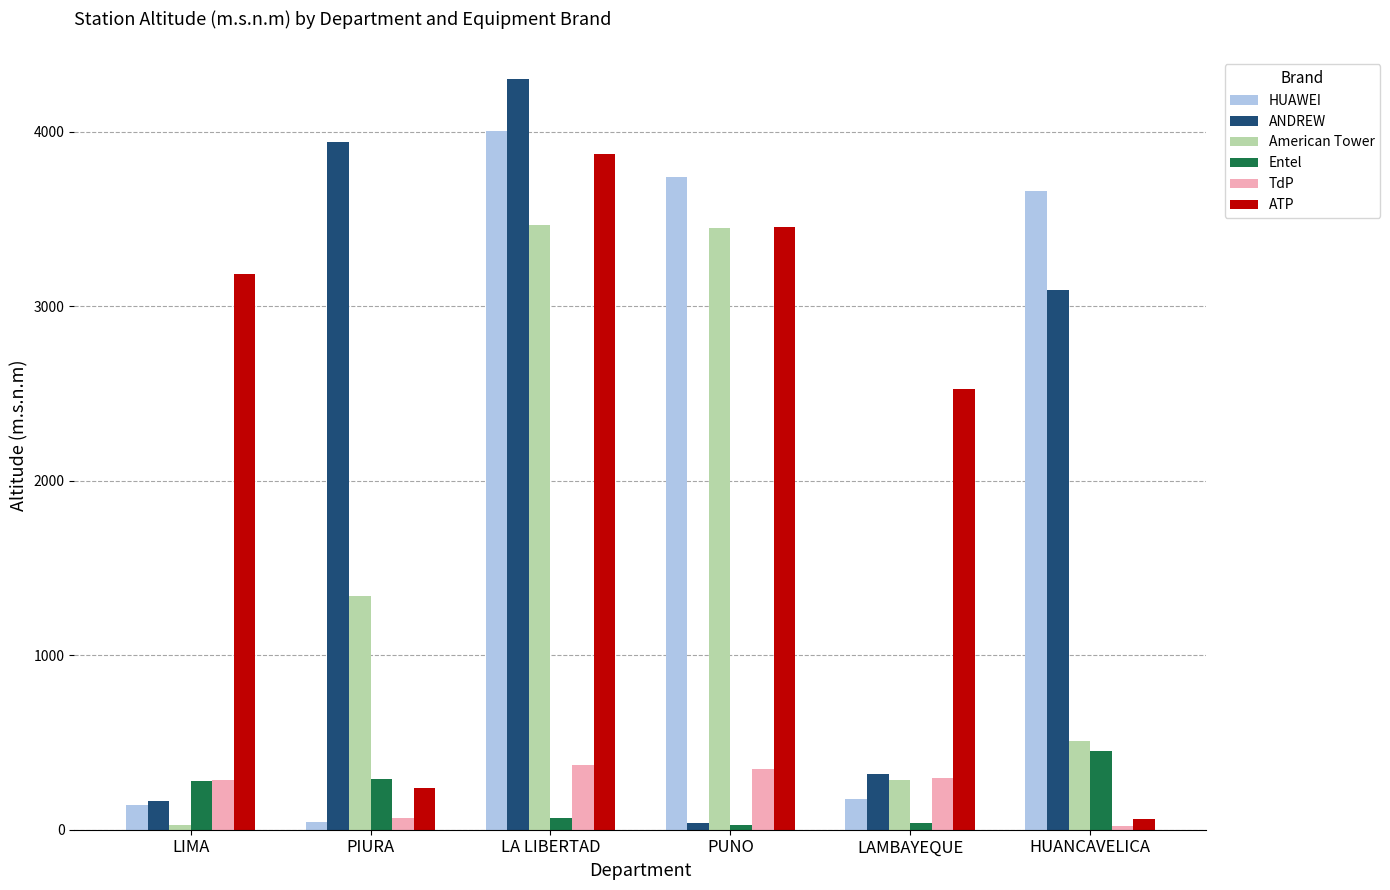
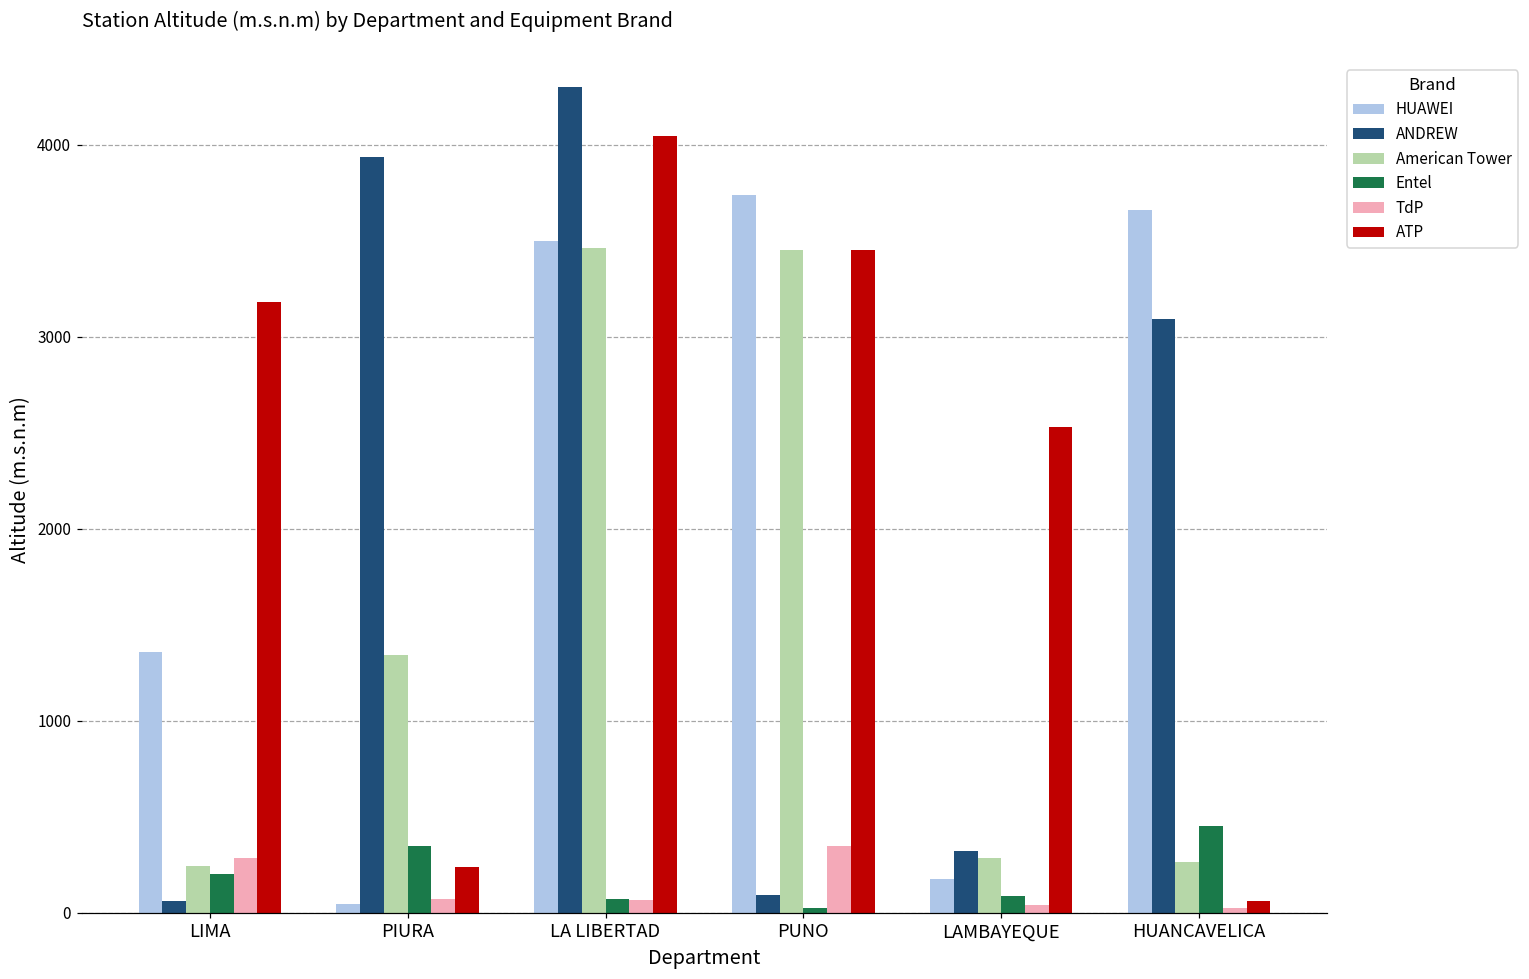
  {
    "HUAWEI": {
-     "LIMA": 140,
+     "LIMA": 1360,
      "PIURA": 50,
-     "LA LIBERTAD": 4010,
+     "LA LIBERTAD": 3500,
      "PUNO": 3740,
      "LAMBAYEQUE": 180,
      "HUANCAVELICA": 3660
    },
    "ANDREW": {
-     "LIMA": 170,
+     "LIMA": 60,
      "PIURA": 3940,
      "LA LIBERTAD": 4300,
-     "PUNO": 40,
+     "PUNO": 90,
      "LAMBAYEQUE": 320,
      "HUANCAVELICA": 3100
    },
    "American Tower": {
-     "LIMA": 30,
+     "LIMA": 240,
      "PIURA": 1340,
      "LA LIBERTAD": 3460,
      "PUNO": 3450,
      "LAMBAYEQUE": 290,
-     "HUANCAVELICA": 510
+     "HUANCAVELICA": 260
    },
    "Entel": {
-     "LIMA": 280,
-     "PIURA": 290,
+     "LIMA": 200,
+     "PIURA": 350,
      "LA LIBERTAD": 70,
      "PUNO": 30,
-     "LAMBAYEQUE": 40,
+     "LAMBAYEQUE": 90,
      "HUANCAVELICA": 450
    },
    "TdP": {
      "LIMA": 290,
      "PIURA": 70,
-     "LA LIBERTAD": 370,
+     "LA LIBERTAD": 70,
      "PUNO": 350,
-     "LAMBAYEQUE": 300,
+     "LAMBAYEQUE": 40,
      "HUANCAVELICA": 20
    },
    "ATP": {
      "LIMA": 3180,
      "PIURA": 240,
-     "LA LIBERTAD": 3870,
+     "LA LIBERTAD": 4040,
      "PUNO": 3450,
      "LAMBAYEQUE": 2530,
      "HUANCAVELICA": 60
    }
  }
